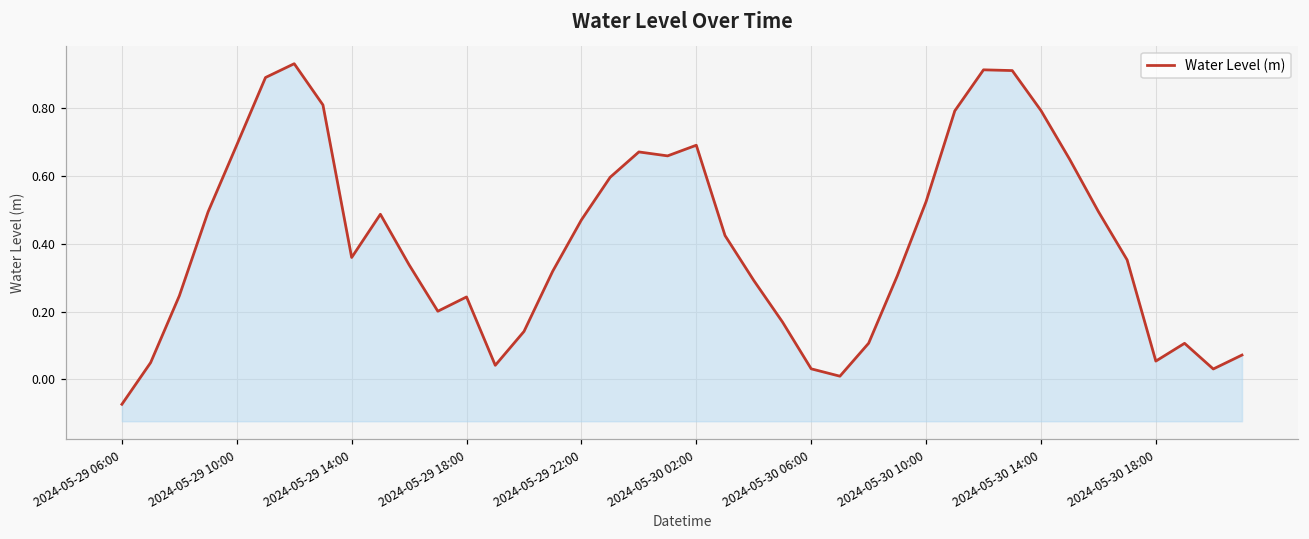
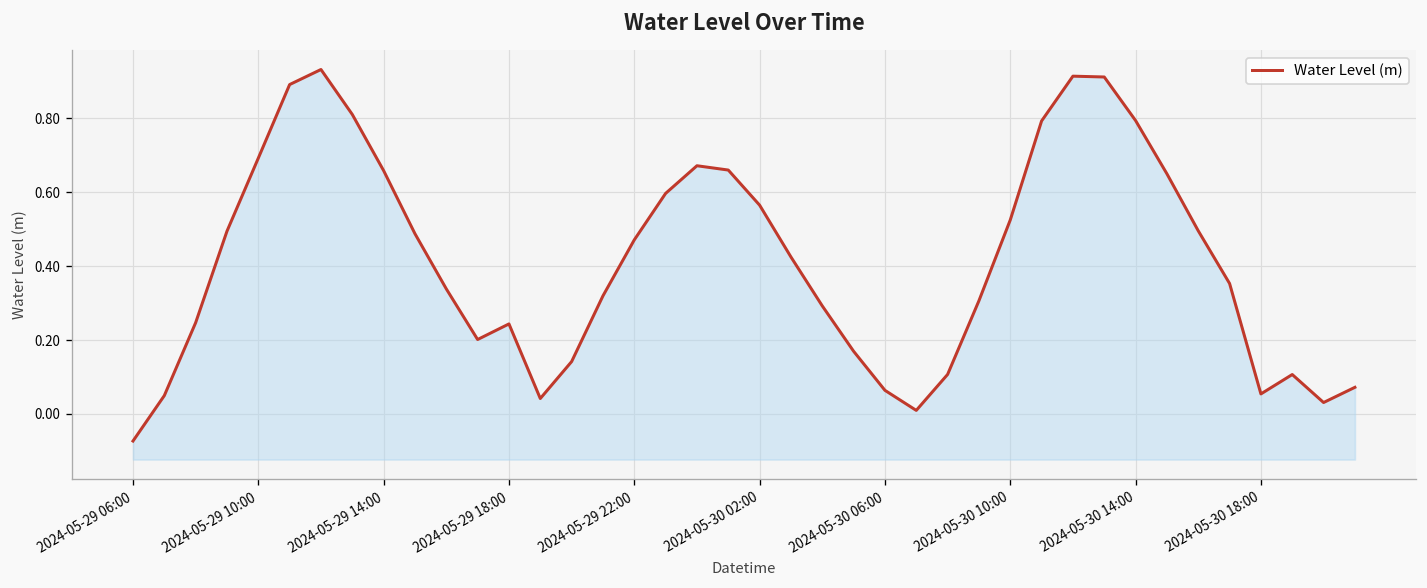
  {
    "2024-05-29 06:00": -0.07,
    "2024-05-29 10:00": 0.69,
-   "2024-05-29 14:00": 0.36,
+   "2024-05-29 14:00": 0.66,
    "2024-05-29 18:00": 0.24,
    "2024-05-29 22:00": 0.47,
-   "2024-05-30 02:00": 0.69,
-   "2024-05-30 06:00": 0.03,
+   "2024-05-30 02:00": 0.56,
+   "2024-05-30 06:00": 0.06,
    "2024-05-30 10:00": 0.52,
    "2024-05-30 14:00": 0.79,
    "2024-05-30 18:00": 0.05
  }
